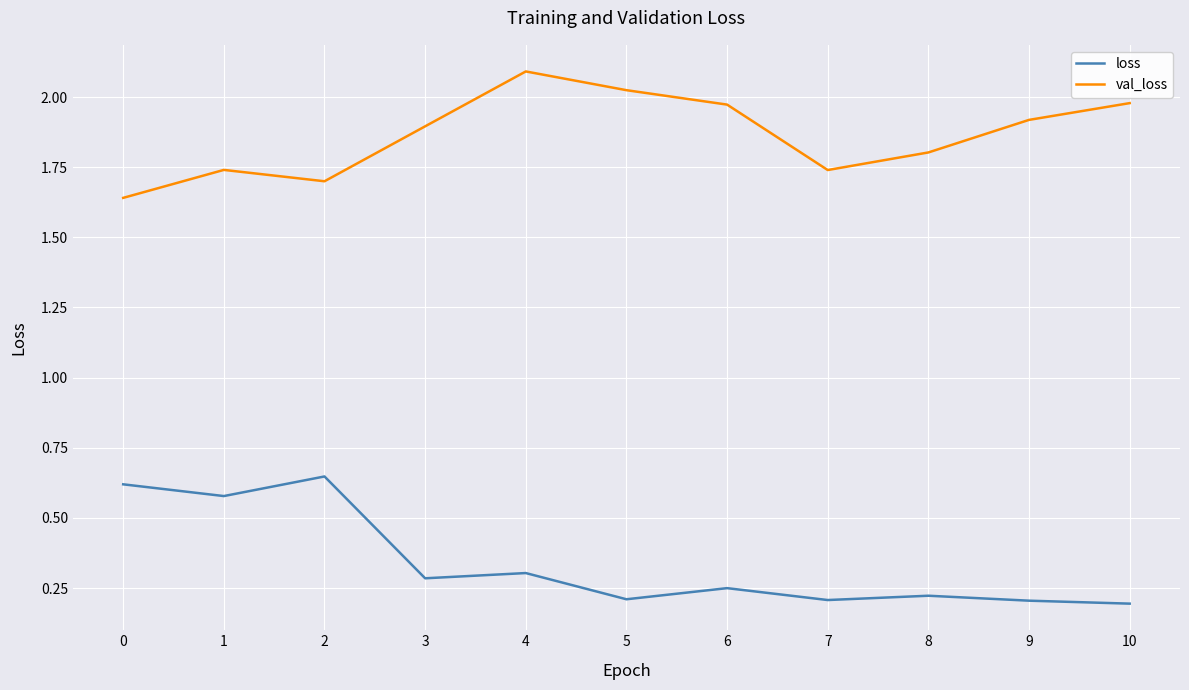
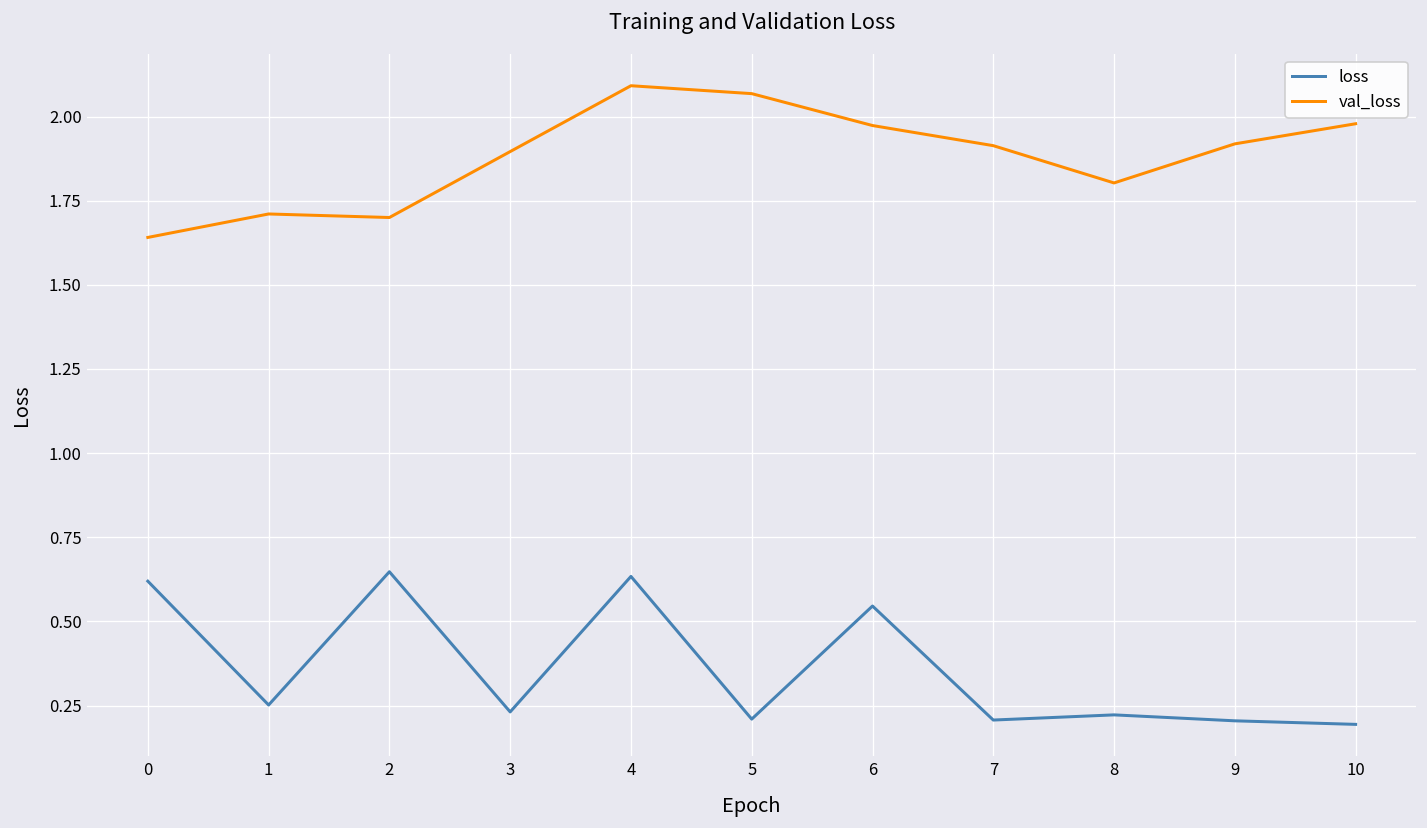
  {
    "loss": {
      "0": 0.62,
-     "1": 0.58,
+     "1": 0.25,
      "2": 0.65,
-     "3": 0.28,
-     "4": 0.30,
+     "3": 0.23,
+     "4": 0.63,
      "5": 0.21,
-     "6": 0.25,
+     "6": 0.55,
      "7": 0.21,
      "8": 0.22,
      "9": 0.20,
      "10": 0.19
    },
    "val_loss": {
      "0": 1.64,
-     "1": 1.74,
+     "1": 1.71,
      "2": 1.70,
      "3": 1.90,
      "4": 2.09,
-     "5": 2.02,
+     "5": 2.07,
      "6": 1.97,
-     "7": 1.74,
+     "7": 1.91,
      "8": 1.80,
      "9": 1.92,
      "10": 1.98
    }
  }
